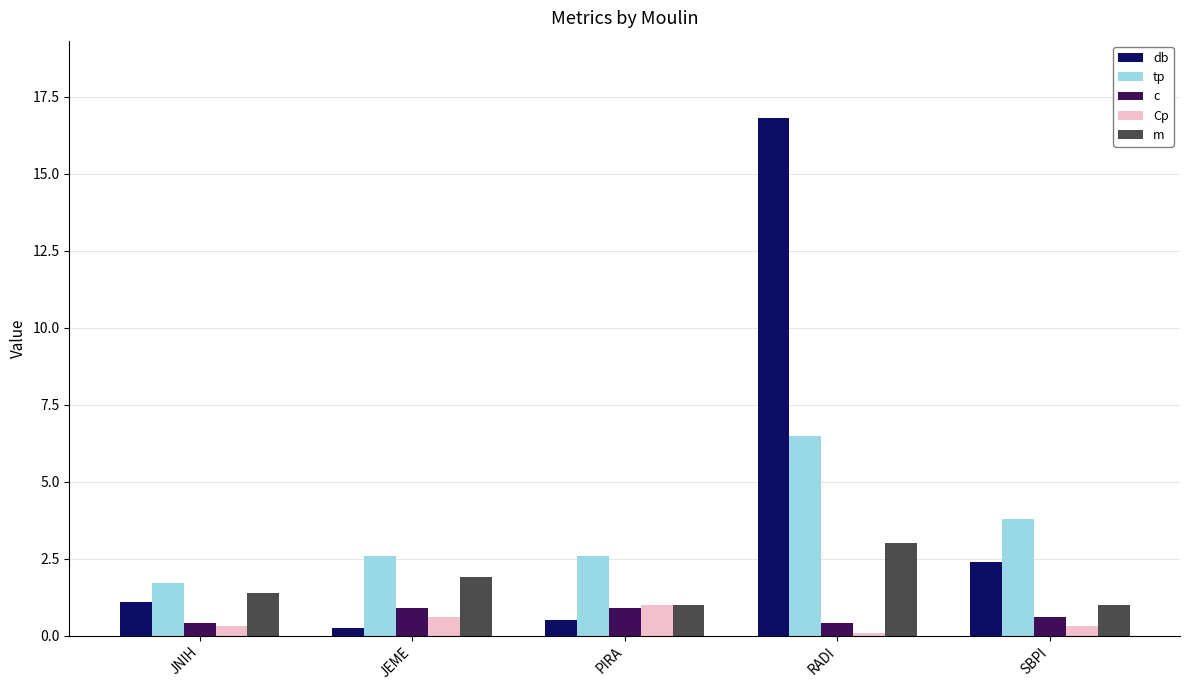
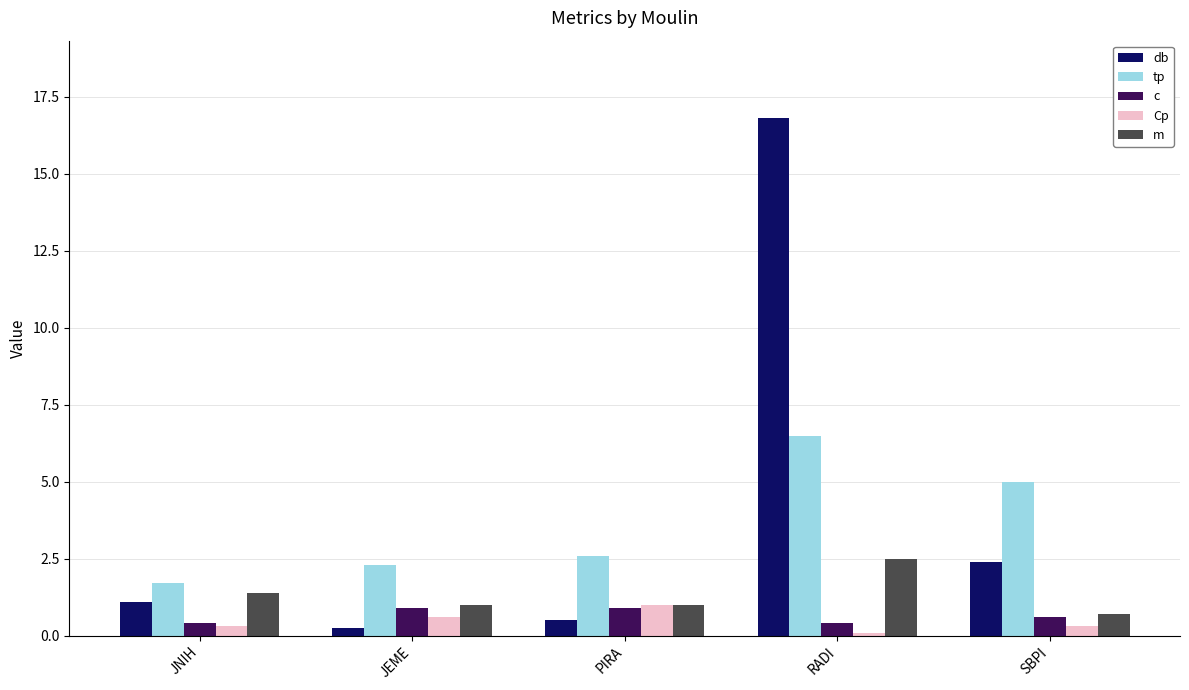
  {
    "tp": {
      "JNIH": 1.7,
-     "JEME": 2.6,
+     "JEME": 2.3,
      "PIRA": 2.6,
      "RADI": 6.5,
-     "SBPI": 3.8
+     "SBPI": 5.0
    },
    "Cp": {
      "JNIH": 0.3,
      "JEME": 0.6,
      "PIRA": 1.0,
      "RADI": 0.1,
      "SBPI": 0.3
    },
    "m": {
      "JNIH": 1.4,
-     "JEME": 1.9,
+     "JEME": 1.0,
      "PIRA": 1.0,
-     "RADI": 3.0,
-     "SBPI": 1.0
+     "RADI": 2.5,
+     "SBPI": 0.7
    }
  }
